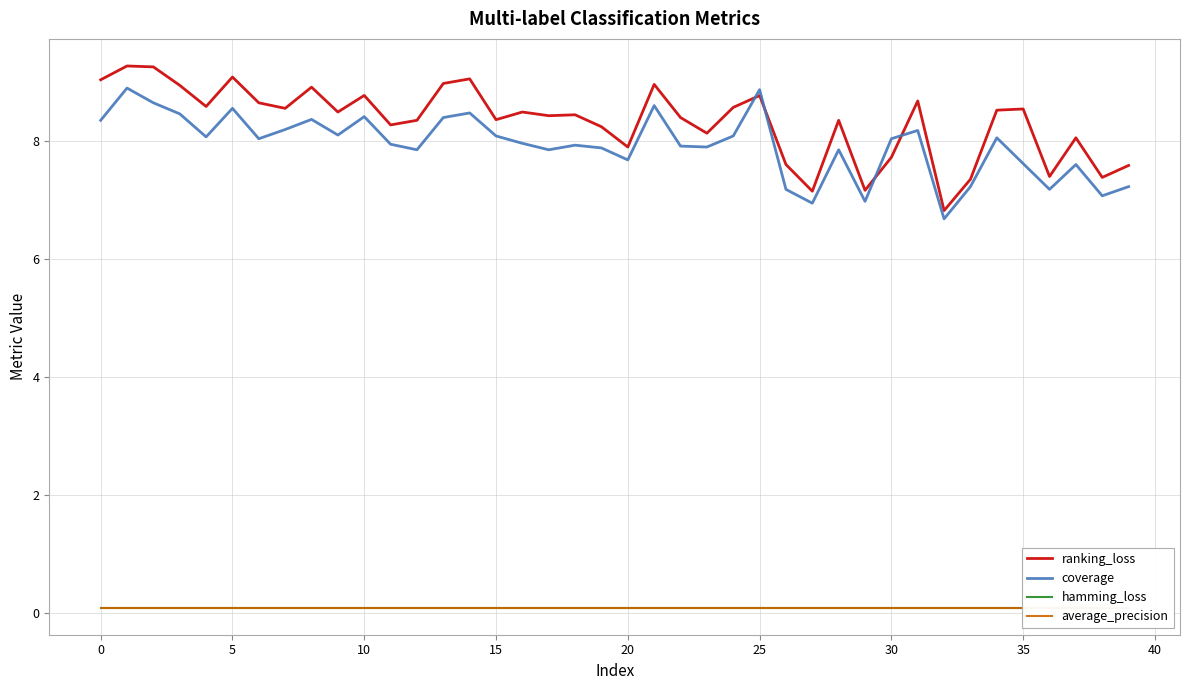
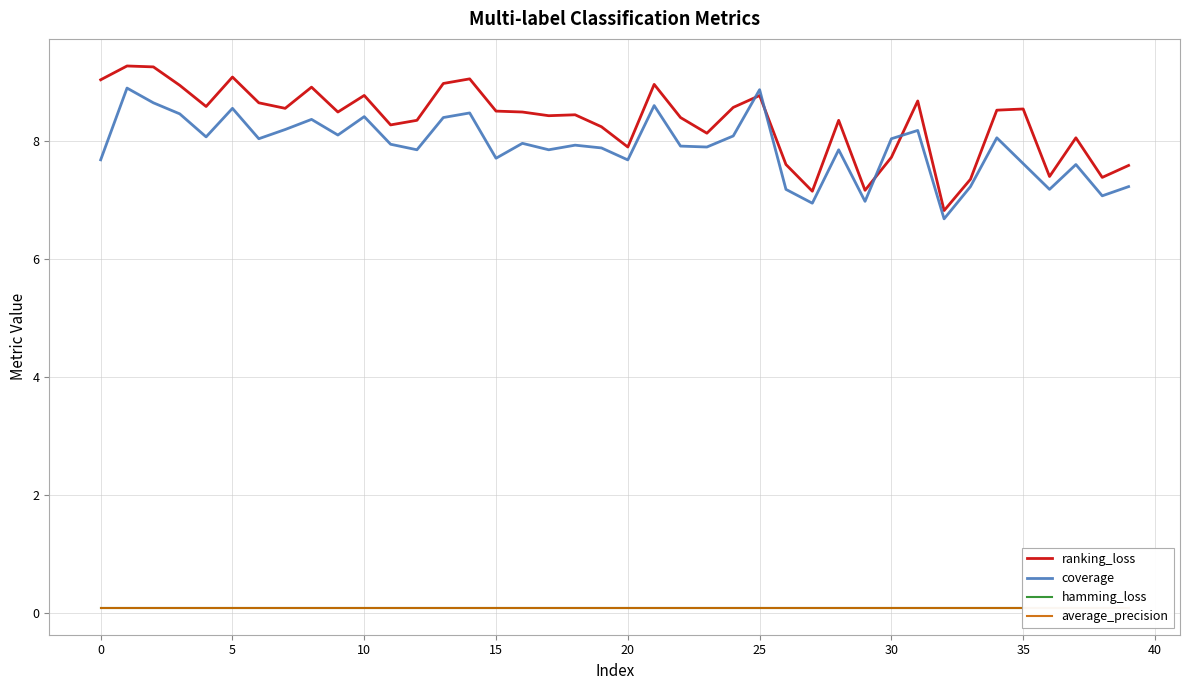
  {
    "ranking_loss": {
      "0": 9.0,
      "5": 9.1,
      "10": 8.8,
-     "15": 8.4,
+     "15": 8.5,
      "20": 7.9,
      "25": 8.8,
      "30": 7.7,
      "35": 8.6
    },
    "coverage": {
-     "0": 8.4,
+     "0": 7.7,
      "5": 8.6,
      "10": 8.4,
-     "15": 8.1,
+     "15": 7.7,
      "20": 7.7,
      "25": 8.9,
      "30": 8.0,
      "35": 7.6
    },
    "average_precision": {
      "0": 0.1,
      "5": 0.1,
      "10": 0.1,
      "15": 0.1,
      "20": 0.1,
      "25": 0.1,
      "30": 0.1
    }
  }
